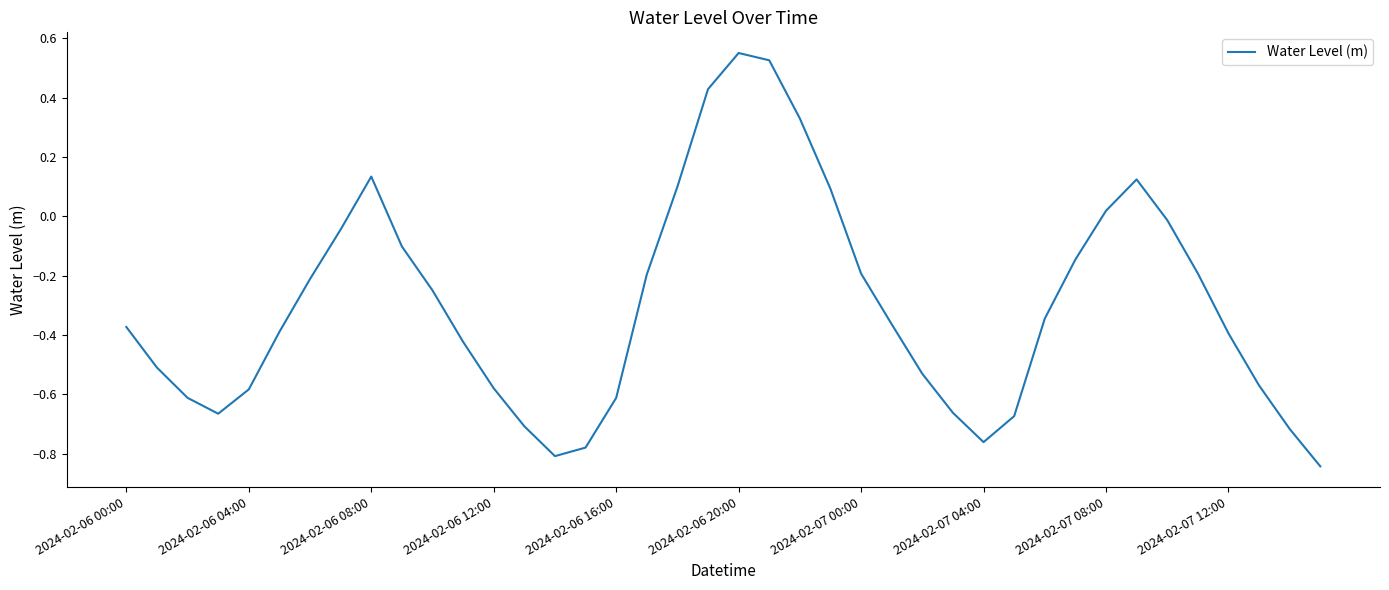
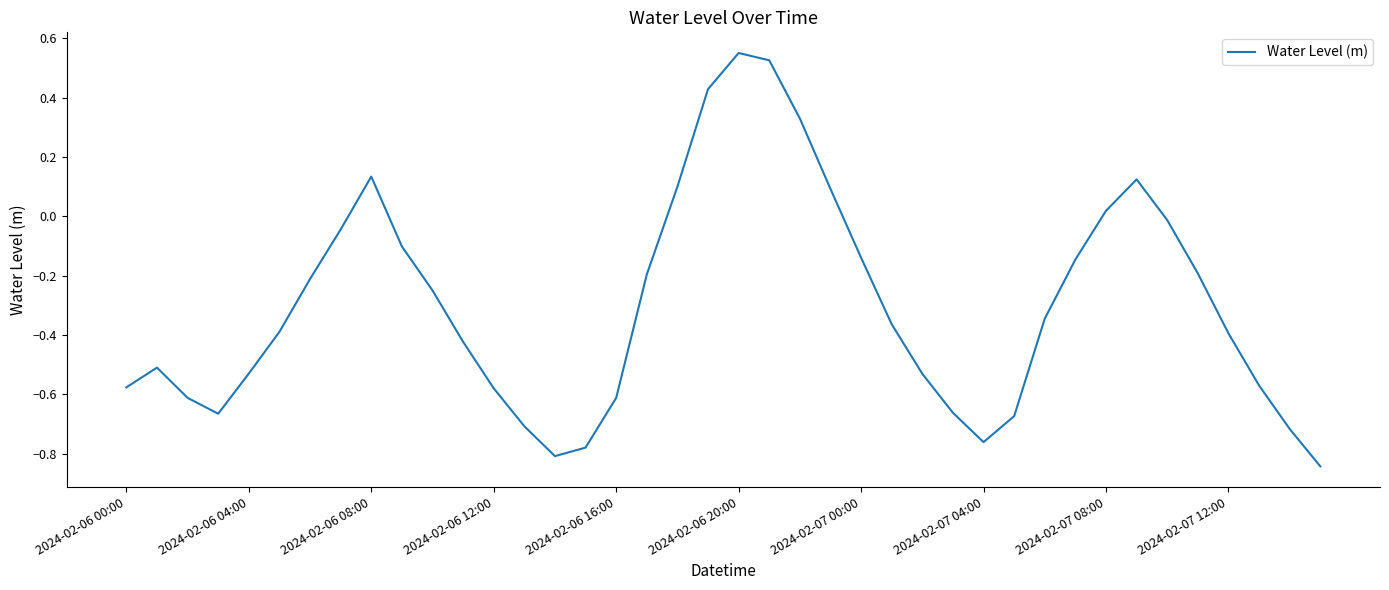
  {
-   "2024-02-06 00:00": -0.37,
-   "2024-02-06 04:00": -0.58,
+   "2024-02-06 00:00": -0.58,
+   "2024-02-06 04:00": -0.53,
    "2024-02-06 08:00": 0.13,
    "2024-02-06 12:00": -0.58,
    "2024-02-06 16:00": -0.61,
    "2024-02-06 20:00": 0.55,
-   "2024-02-07 00:00": -0.19,
+   "2024-02-07 00:00": -0.14,
    "2024-02-07 04:00": -0.76,
    "2024-02-07 08:00": 0.02,
    "2024-02-07 12:00": -0.39
  }
